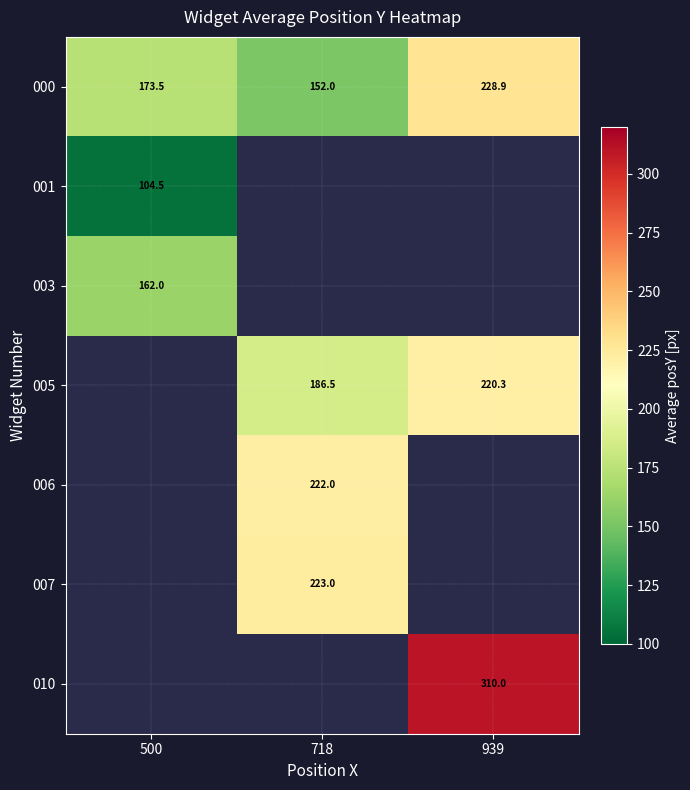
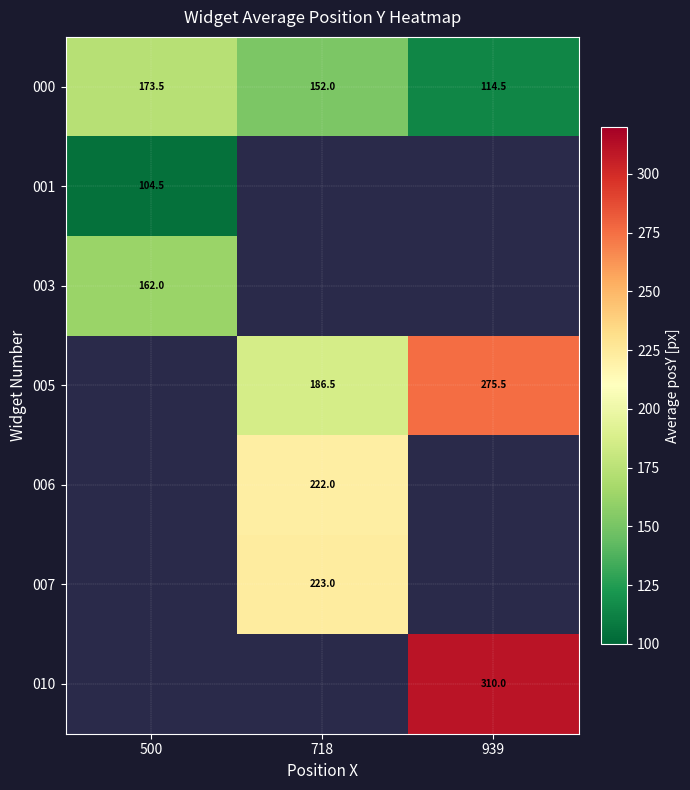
  {
    "000": {
      "500": 173.5,
      "718": 152.0,
-     "939": 228.9
+     "939": 114.5
    },
    "001": {
      "500": 104.5
    },
    "003": {
      "500": 162.0
    },
    "005": {
      "718": 186.5,
-     "939": 220.3
+     "939": 275.5
    },
    "006": {
      "718": 222.0
    },
    "007": {
      "718": 223.0
    },
    "010": {
      "939": 310.0
    }
  }
